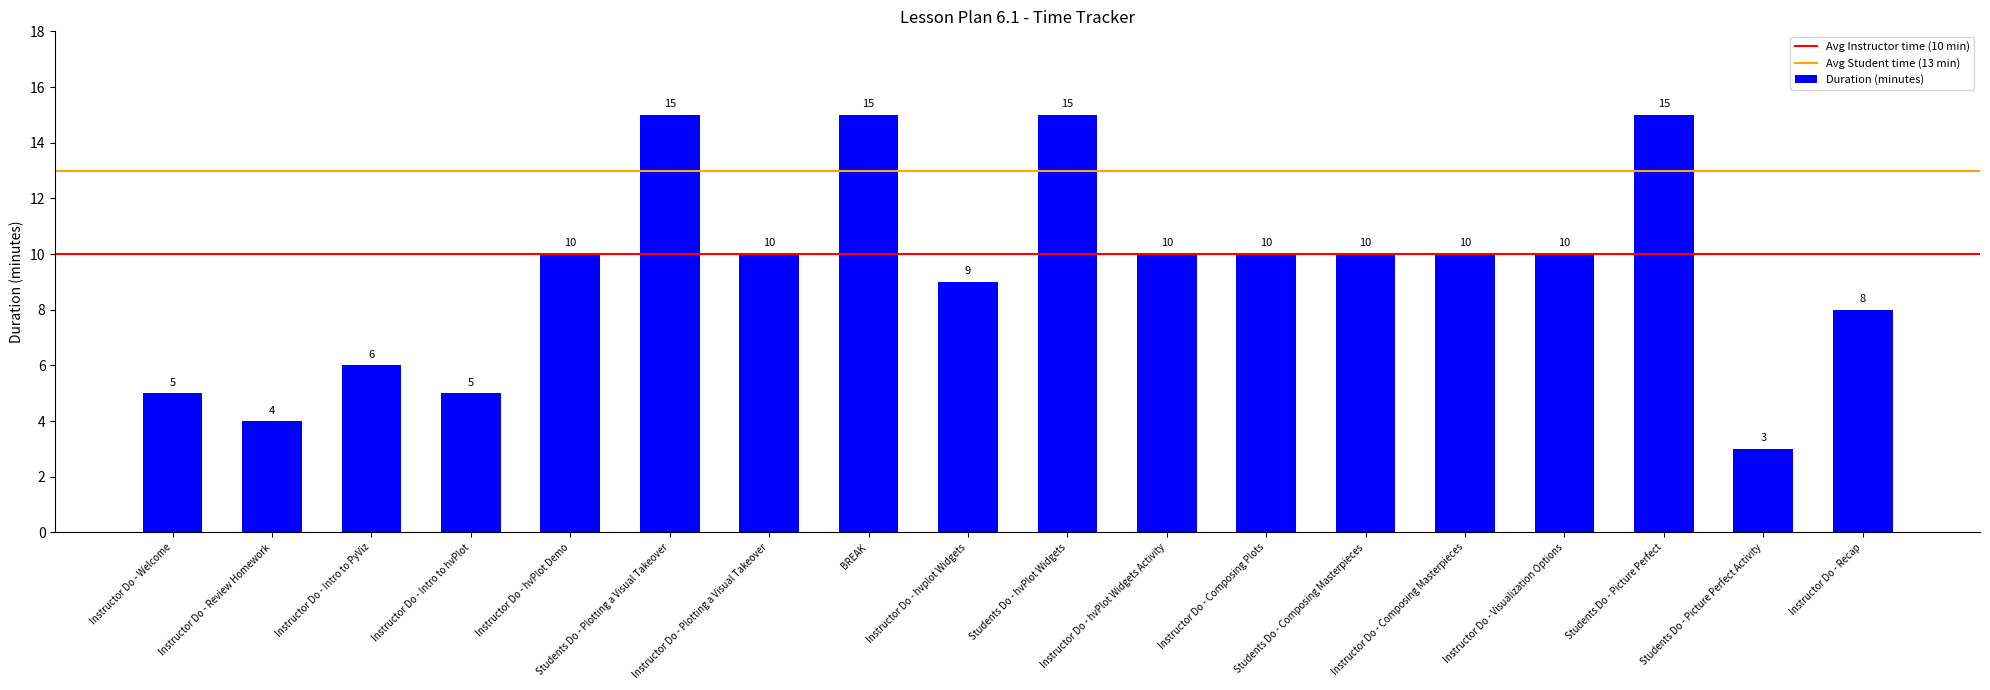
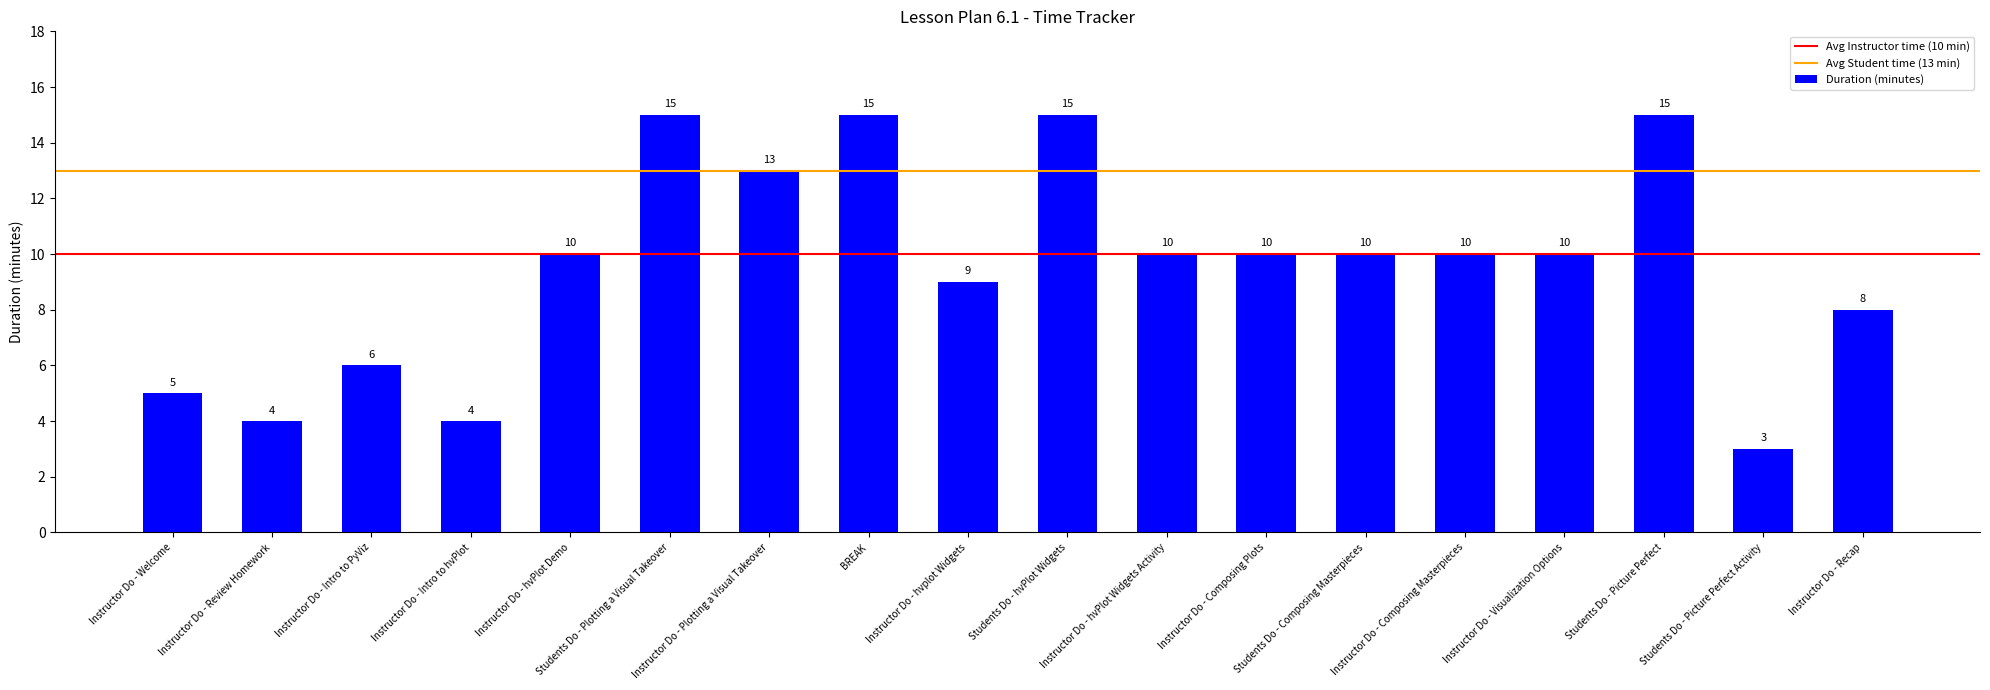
  {
    "Instructor Do - Welcome": 5,
    "Instructor Do - Review Homework": 4,
    "Instructor Do - Intro to PyViz": 6,
-   "Instructor Do - Intro to hvPlot": 5,
+   "Instructor Do - Intro to hvPlot": 4,
    "Instructor Do - hvPlot Demo": 10,
    "Students Do - Plotting a Visual Takeover": 15,
-   "Instructor Do - Plotting a Visual Takeover": 10,
+   "Instructor Do - Plotting a Visual Takeover": 13,
    "BREAK": 15,
    "Instructor Do - hvplot Widgets": 9,
    "Students Do - hvPlot Widgets": 15,
    "Instructor Do - hvPlot Widgets Activity": 10,
    "Instructor Do - Composing Plots": 10,
    "Students Do - Composing Masterpieces": 10,
    "Instructor Do - Composing Masterpieces": 10,
    "Instructor Do - Visualization Options": 10,
    "Students Do - Picture Perfect": 15,
    "Students Do - Picture Perfect Activity": 3,
    "Instructor Do - Recap": 8
  }
